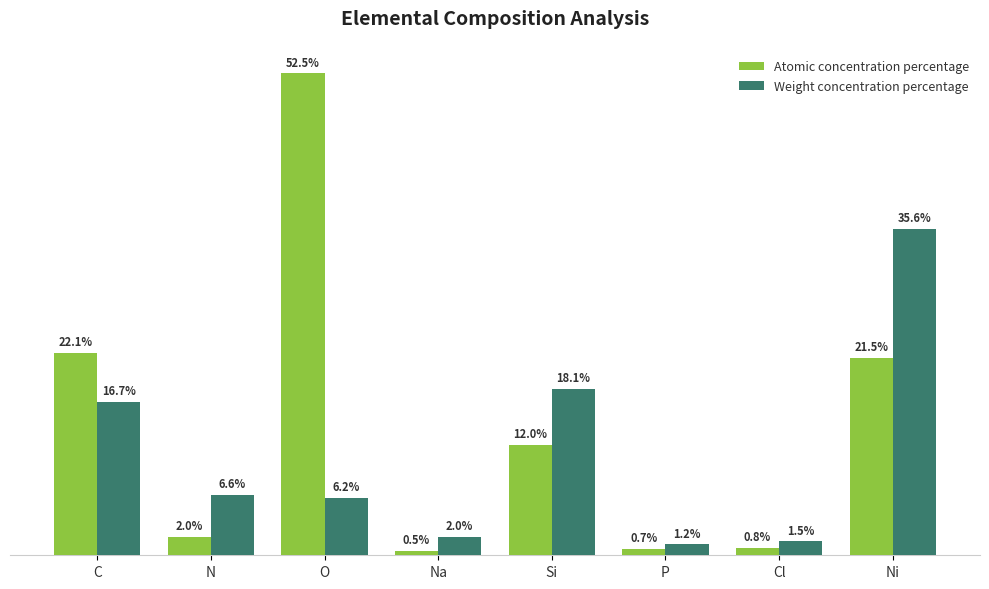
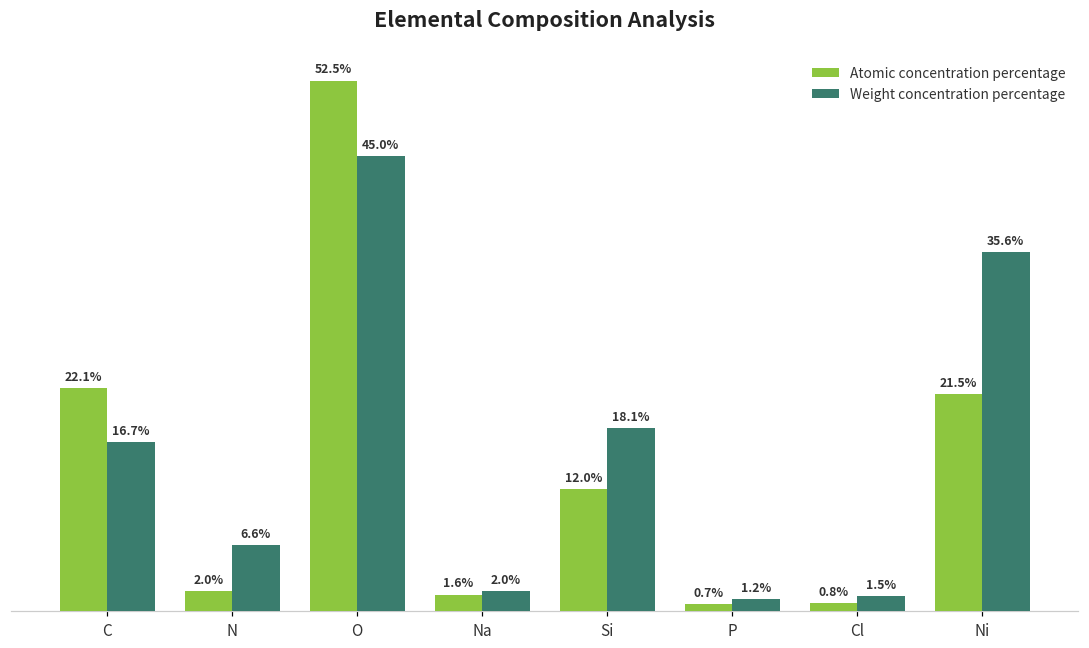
  {
    "Atomic concentration percentage": {
      "C": "22.1%",
      "N": "2.0%",
      "O": "52.5%",
-     "Na": "0.5%",
+     "Na": "1.6%",
      "Si": "12.0%",
      "P": "0.7%",
      "Cl": "0.8%",
      "Ni": "21.5%"
    },
    "Weight concentration percentage": {
      "C": "16.7%",
      "N": "6.6%",
-     "O": "6.2%",
+     "O": "45.0%",
      "Na": "2.0%",
      "Si": "18.1%",
      "P": "1.2%",
      "Cl": "1.5%",
      "Ni": "35.6%"
    }
  }
